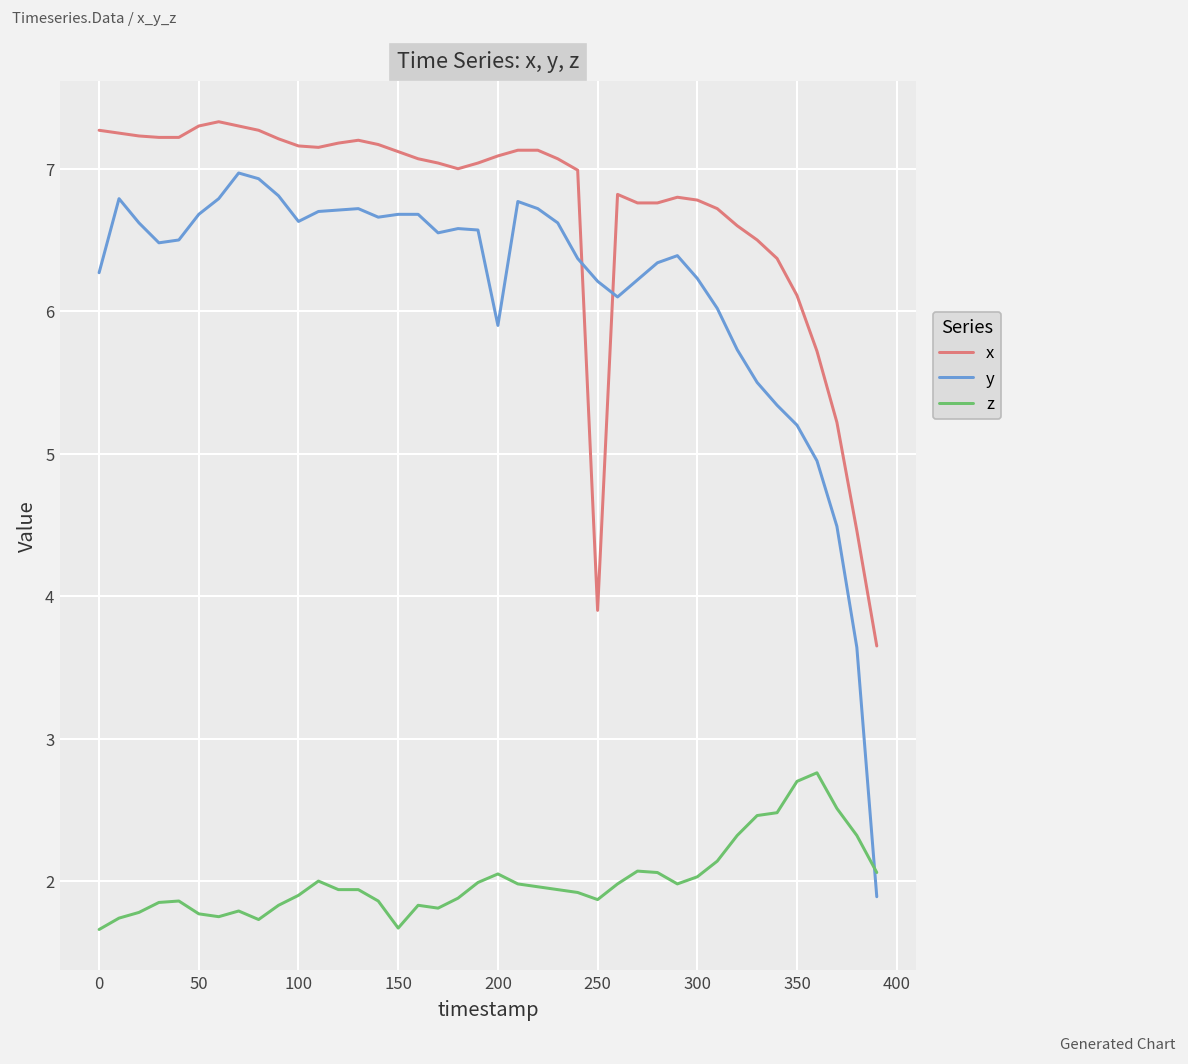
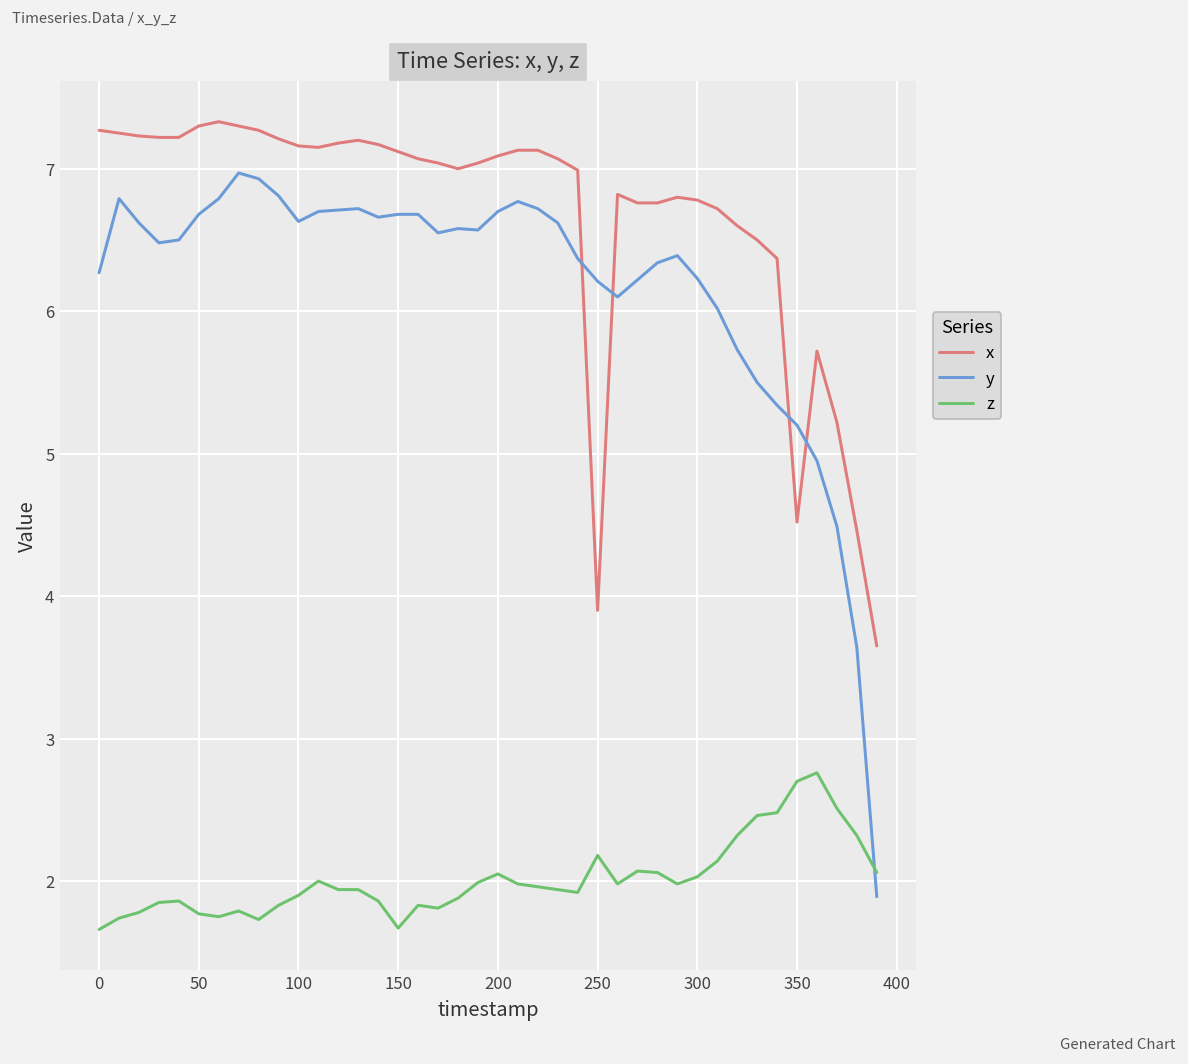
  {
    "x": {
      "0": 7.27,
      "50": 7.30,
      "100": 7.16,
      "150": 7.12,
      "200": 7.09,
      "250": 3.90,
      "300": 6.78,
-     "350": 6.11
+     "350": 4.52
    },
    "y": {
      "0": 6.27,
      "50": 6.7,
      "100": 6.63,
      "150": 6.7,
-     "200": 5.9,
+     "200": 6.7,
      "250": 6.2,
      "300": 6.23,
      "350": 5.2
    },
    "z": {
      "0": 1.66,
      "50": 1.77,
      "100": 1.90,
      "150": 1.67,
      "200": 2.05,
-     "250": 1.87,
+     "250": 2.18,
      "300": 2.03,
      "350": 2.70
    }
  }
